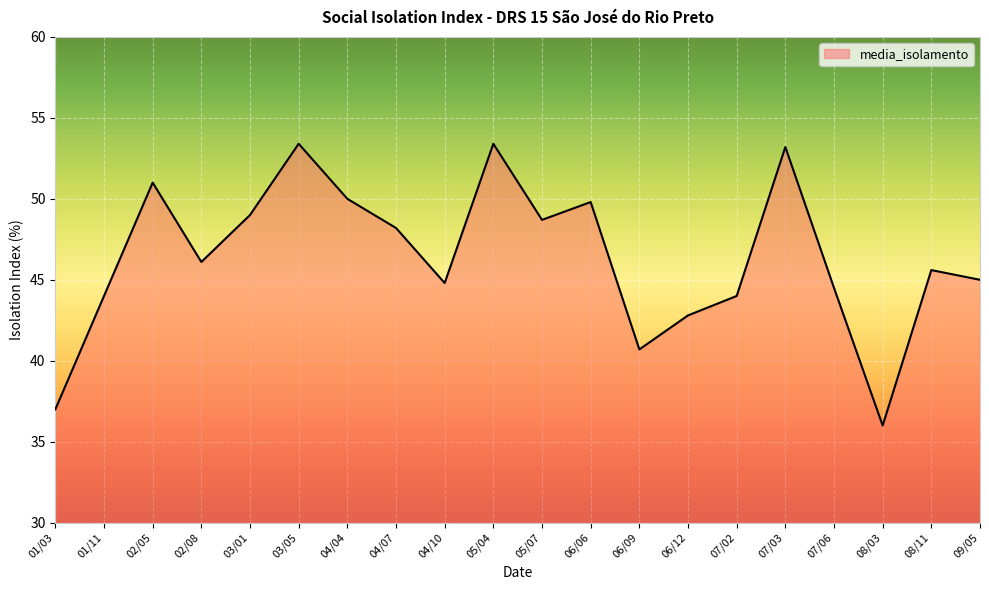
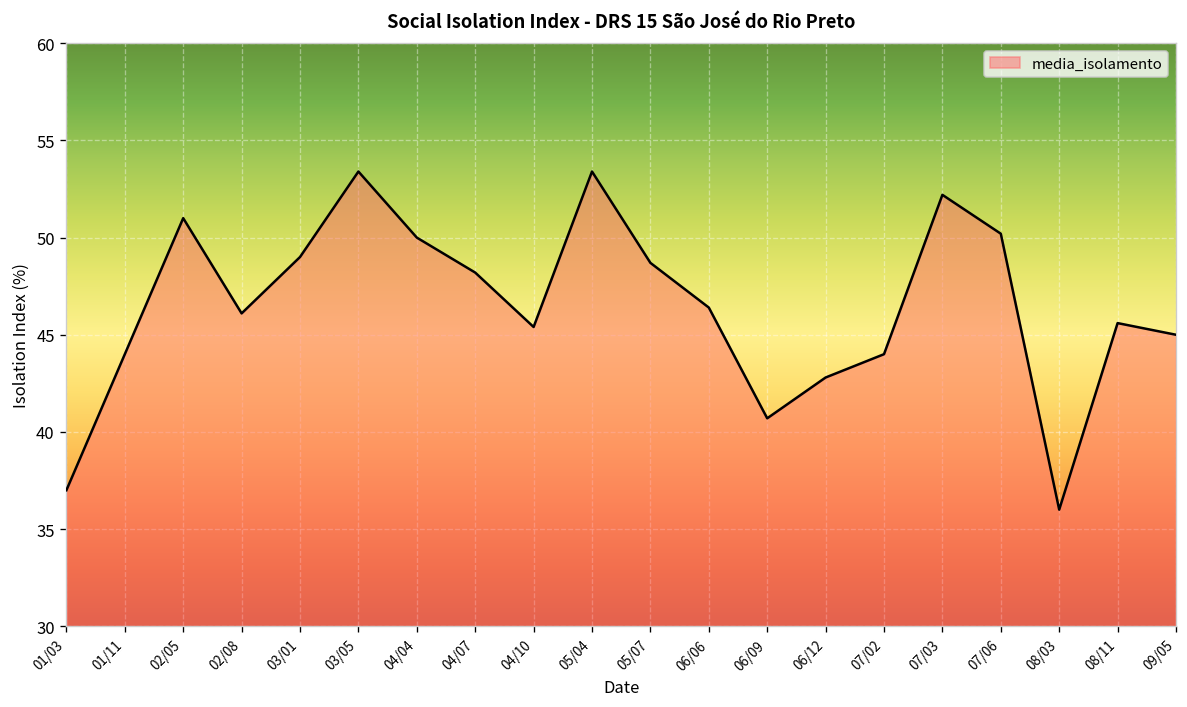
  {
    "01/03": 37.0,
    "01/11": 44.0,
    "02/05": 51.0,
    "02/08": 46.1,
    "03/01": 49.0,
    "03/05": 53.4,
    "04/04": 50.0,
    "04/07": 48.2,
-   "04/10": 44.8,
+   "04/10": 45.4,
    "05/04": 53.4,
    "05/07": 48.7,
-   "06/06": 49.8,
+   "06/06": 46.4,
    "06/09": 40.7,
    "06/12": 42.8,
    "07/02": 44.0,
-   "07/03": 53.2,
-   "07/06": 44.5,
+   "07/03": 52.2,
+   "07/06": 50.2,
    "08/03": 36.0,
    "08/11": 45.6,
    "09/05": 45.0
  }
